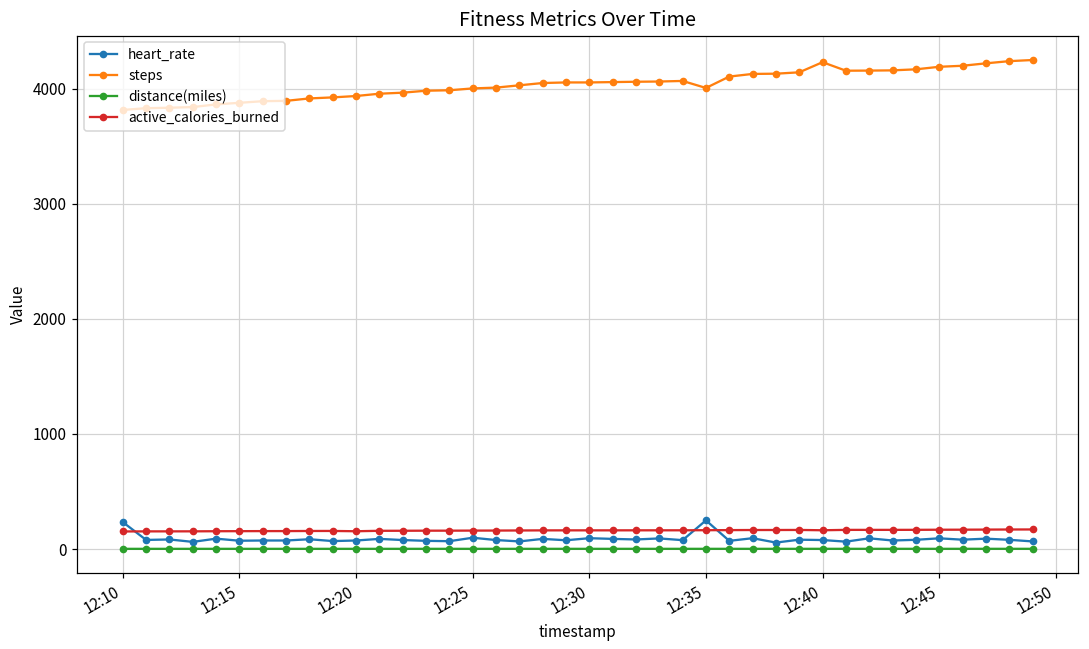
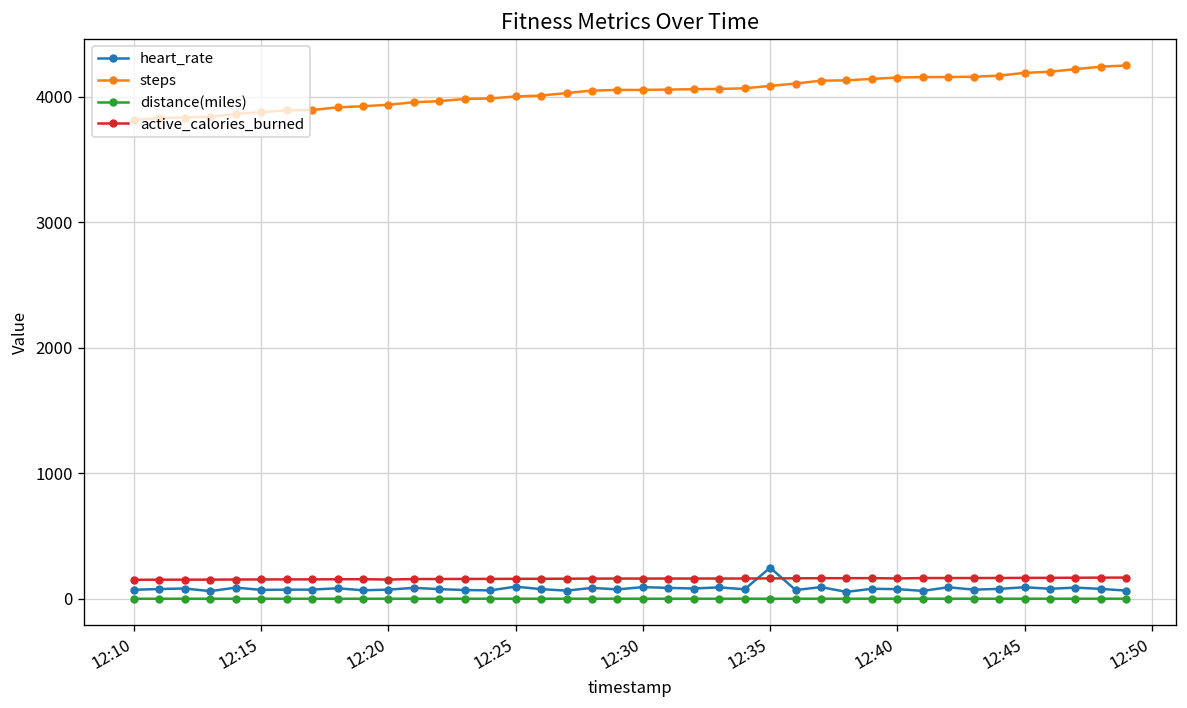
  {
    "heart_rate": {
-     "12:10": 230,
+     "12:10": 70,
      "12:15": 70,
      "12:20": 70,
      "12:25": 100,
      "12:30": 90,
      "12:35": 250,
      "12:40": 80,
      "12:45": 90
    },
    "steps": {
      "12:20": 3940,
      "12:25": 4000,
      "12:30": 4060,
-     "12:35": 4010,
-     "12:40": 4230,
+     "12:35": 4090,
+     "12:40": 4160,
      "12:45": 4190
    },
    "distance(miles)": {
      "12:10": 0,
      "12:15": 0,
      "12:20": 0,
      "12:25": 0,
      "12:30": 0,
      "12:35": 0,
      "12:40": 0,
      "12:45": 0
    },
    "active_calories_burned": {
      "12:10": 150,
      "12:15": 160,
      "12:20": 150,
      "12:25": 160,
      "12:30": 160,
      "12:35": 160,
      "12:40": 160,
      "12:45": 170
    }
  }
